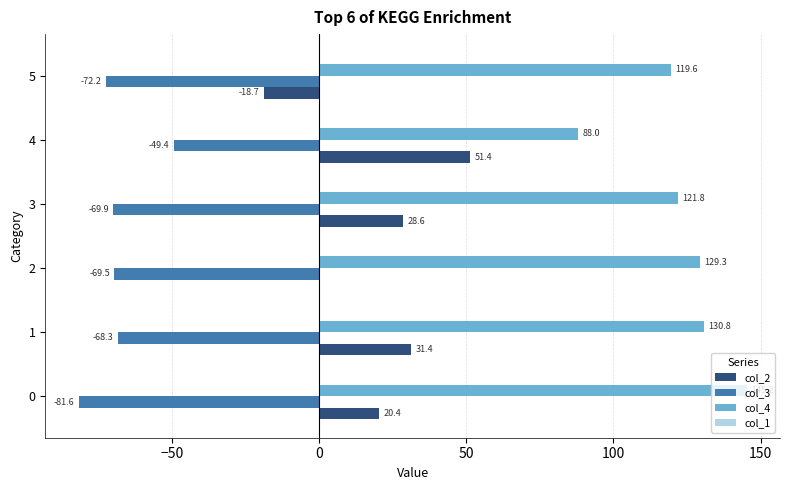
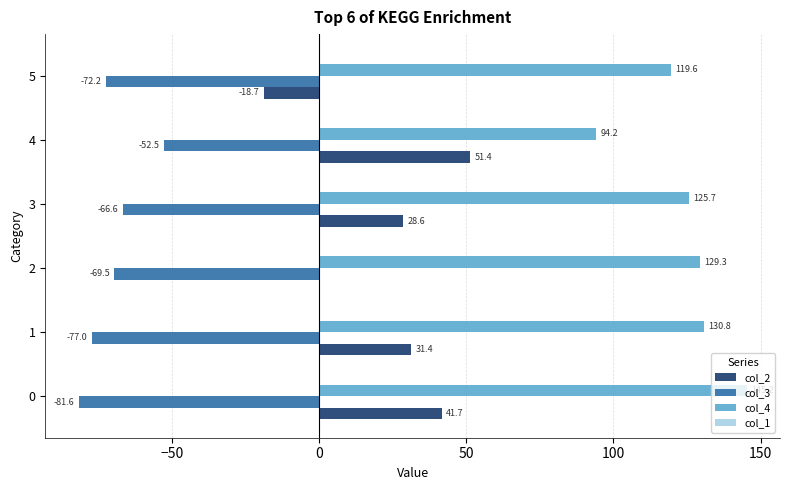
  {
    "col_2": {
      "5": -18.7,
      "4": 51.4,
      "3": 28.6,
      "1": 31.4,
-     "0": 20.4
+     "0": 41.7
    },
    "col_3": {
      "5": -72.2,
-     "4": -49.4,
-     "3": -69.9,
+     "4": -52.5,
+     "3": -66.6,
      "2": -69.5,
-     "1": -68.3,
+     "1": -77.0,
      "0": -81.6
    },
    "col_4": {
      "5": 119.6,
-     "4": 88.0,
-     "3": 121.8,
+     "4": 94.2,
+     "3": 125.7,
      "2": 129.3,
      "1": 130.8
    },
    "col_1": {
      "5": 0,
      "4": 0,
      "3": 0,
      "2": 0,
      "1": 0,
      "0": 0
    }
  }
